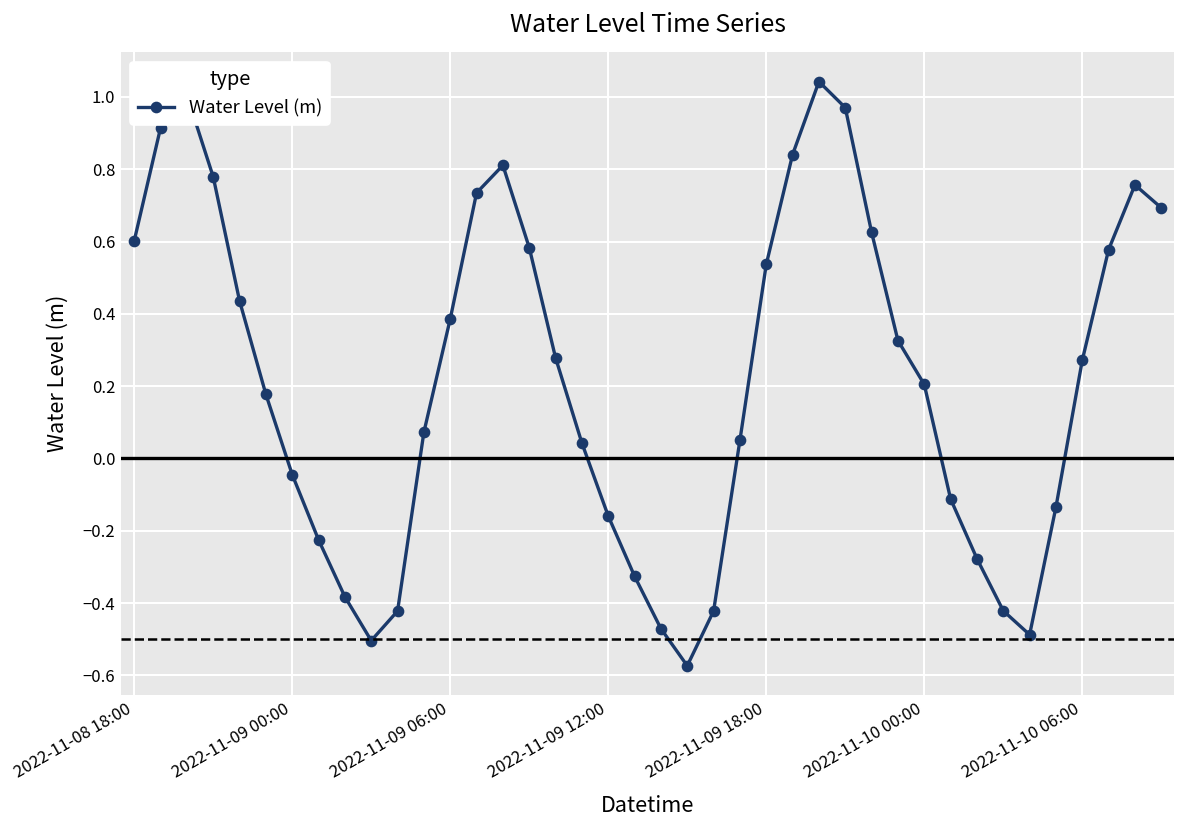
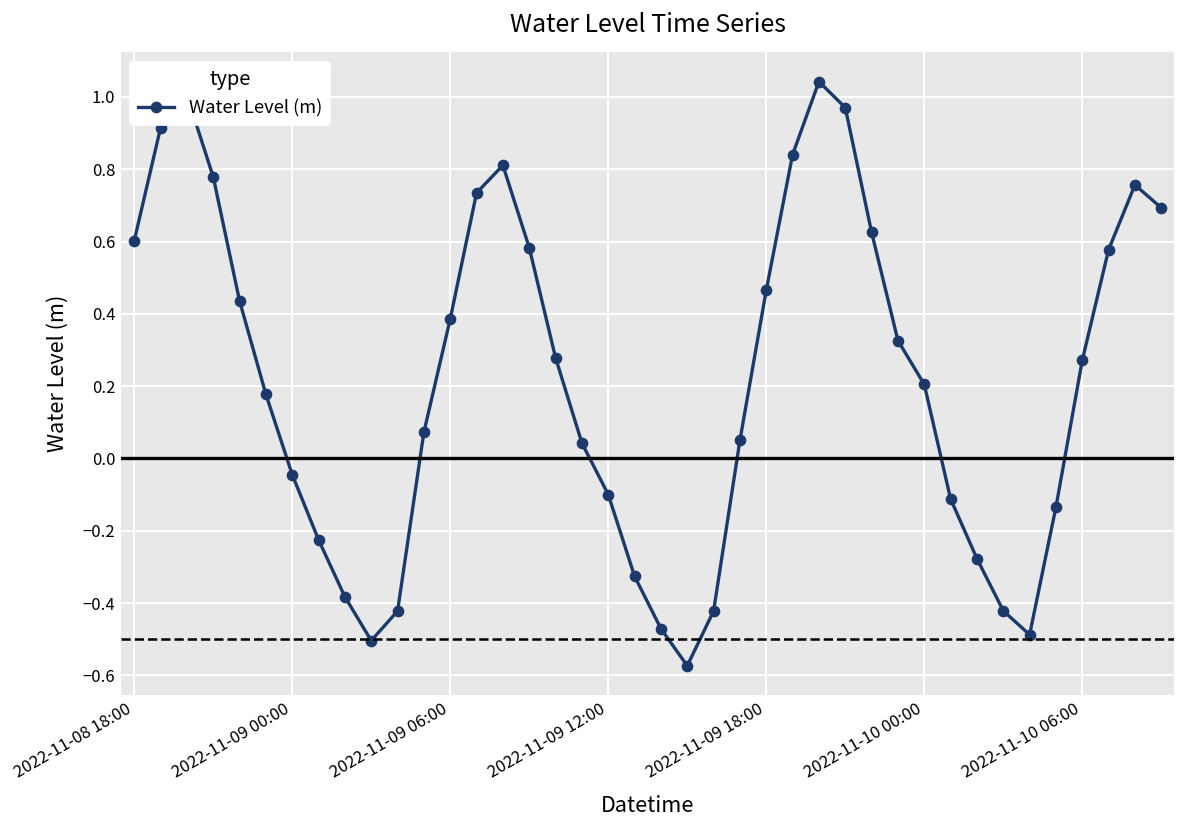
  {
    "2022-11-08 18:00": 0.60,
    "2022-11-09 00:00": -0.04,
    "2022-11-09 06:00": 0.39,
-   "2022-11-09 12:00": -0.16,
-   "2022-11-09 18:00": 0.54,
+   "2022-11-09 12:00": -0.10,
+   "2022-11-09 18:00": 0.47,
    "2022-11-10 00:00": 0.20,
    "2022-11-10 06:00": 0.27
  }
